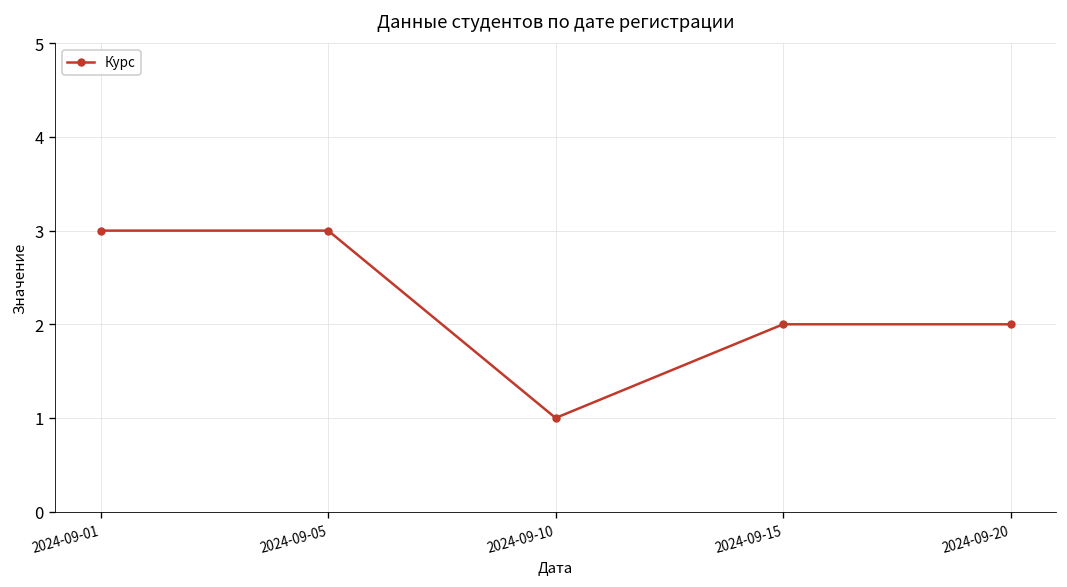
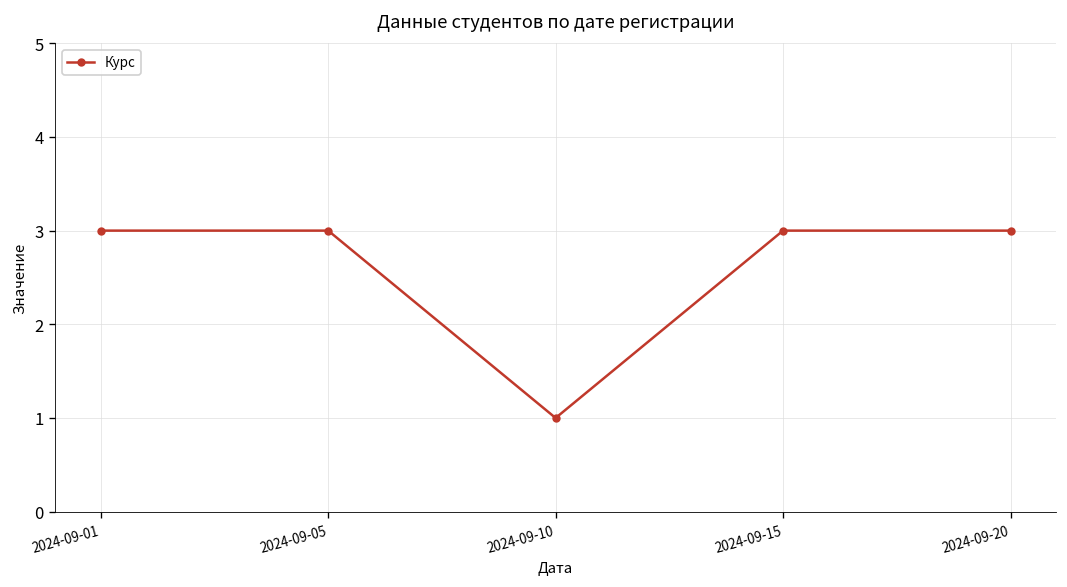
  {
    "2024-09-01": 3,
    "2024-09-05": 3,
    "2024-09-10": 1,
-   "2024-09-15": 2,
-   "2024-09-20": 2
+   "2024-09-15": 3,
+   "2024-09-20": 3
  }
